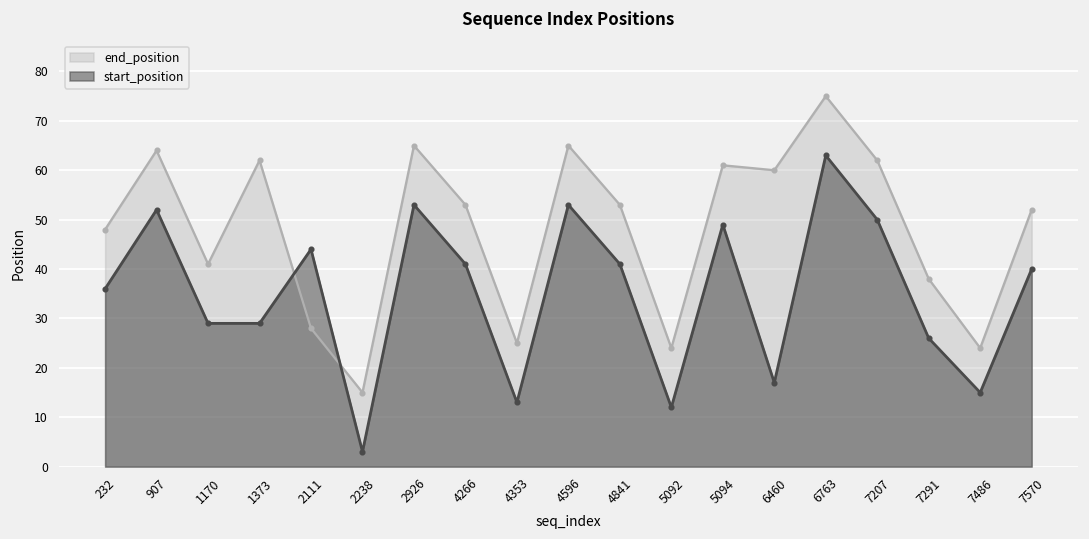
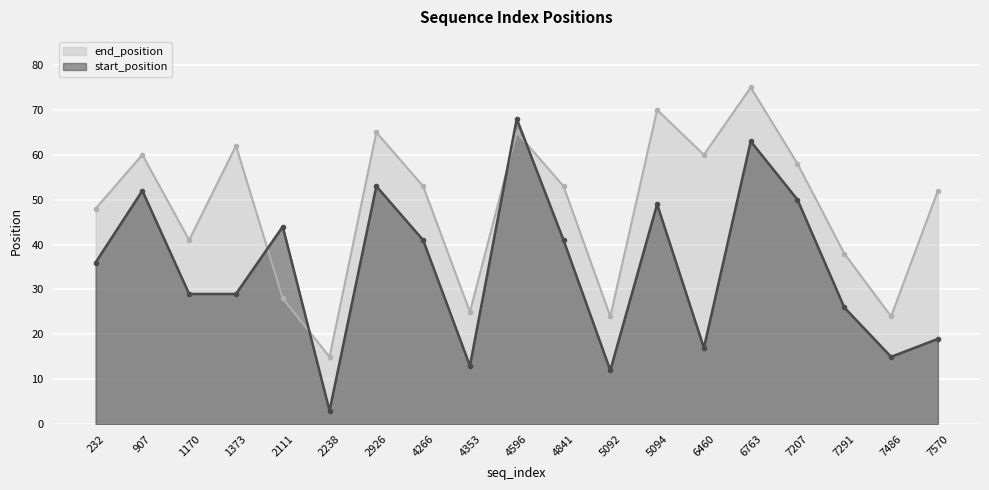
  {
    "end_position": {
      "232": 48,
-     "907": 64,
+     "907": 60,
      "1170": 41,
      "1373": 62,
      "2111": 28,
      "2238": 15,
      "2926": 65,
      "4266": 53,
      "4353": 25,
      "4596": 65,
      "4841": 53,
      "5092": 24,
-     "5094": 61,
+     "5094": 70,
      "6460": 60,
      "6763": 75,
-     "7207": 62,
+     "7207": 58,
      "7291": 38,
      "7486": 24,
      "7570": 52
    },
    "start_position": {
      "232": 36,
      "907": 52,
      "1170": 29,
      "1373": 29,
      "2111": 44,
      "2238": 3,
      "2926": 53,
      "4266": 41,
      "4353": 13,
-     "4596": 53,
+     "4596": 68,
      "4841": 41,
      "5092": 12,
      "5094": 49,
      "6460": 17,
      "6763": 63,
      "7207": 50,
      "7291": 26,
      "7486": 15,
-     "7570": 40
+     "7570": 19
    }
  }
